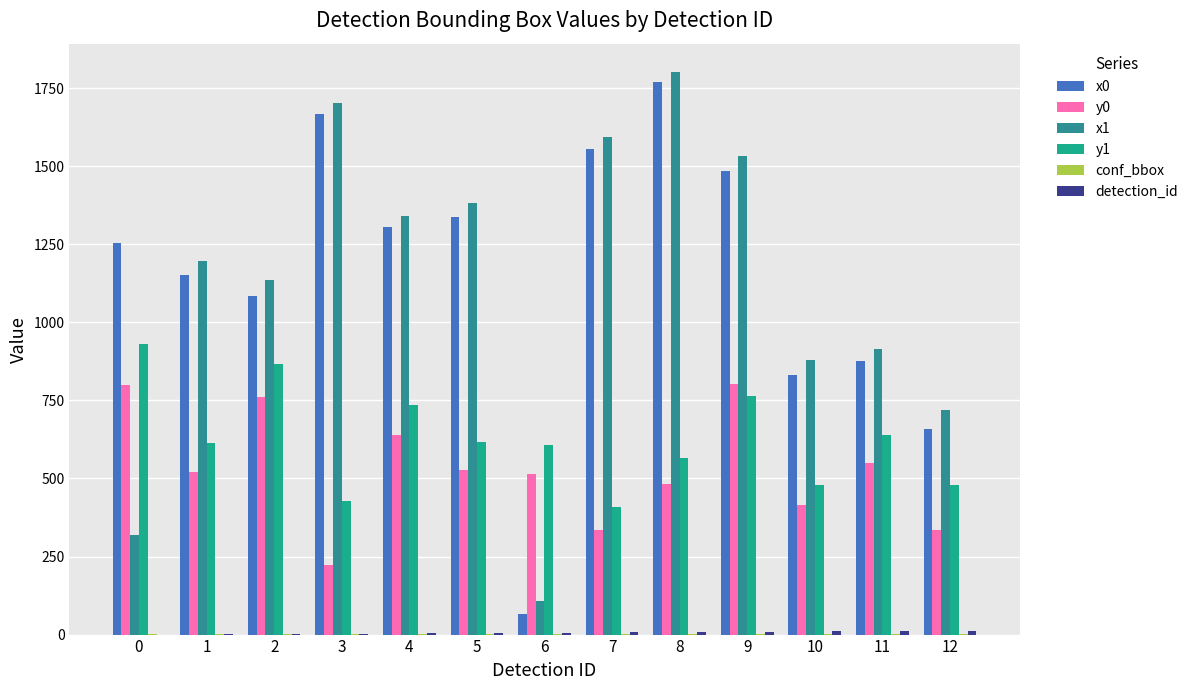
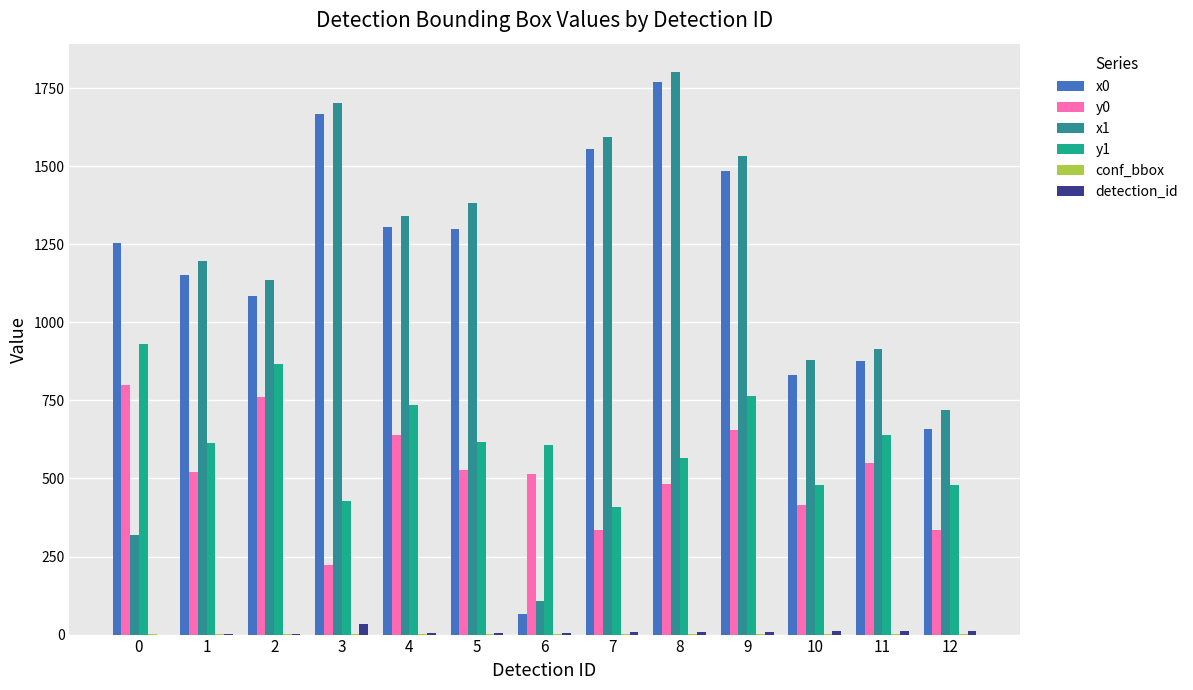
  {
    "x0": {
      "0": 1250,
      "1": 1150,
      "2": 1080,
      "3": 1670,
      "4": 1300,
-     "5": 1340,
+     "5": 1300,
      "6": 70,
      "7": 1560,
      "8": 1770,
      "9": 1490,
      "10": 830,
      "11": 880,
      "12": 660
    },
    "y0": {
      "0": 800,
      "1": 520,
      "2": 760,
      "3": 220,
      "4": 640,
      "5": 530,
      "6": 520,
      "7": 340,
      "8": 480,
-     "9": 800,
+     "9": 660,
      "10": 420,
      "11": 550,
      "12": 340
    },
    "detection_id": {
      "0": 0,
-     "3": 0,
+     "3": 40,
      "9": 10,
      "10": 10,
      "11": 10,
      "12": 10
    }
  }
